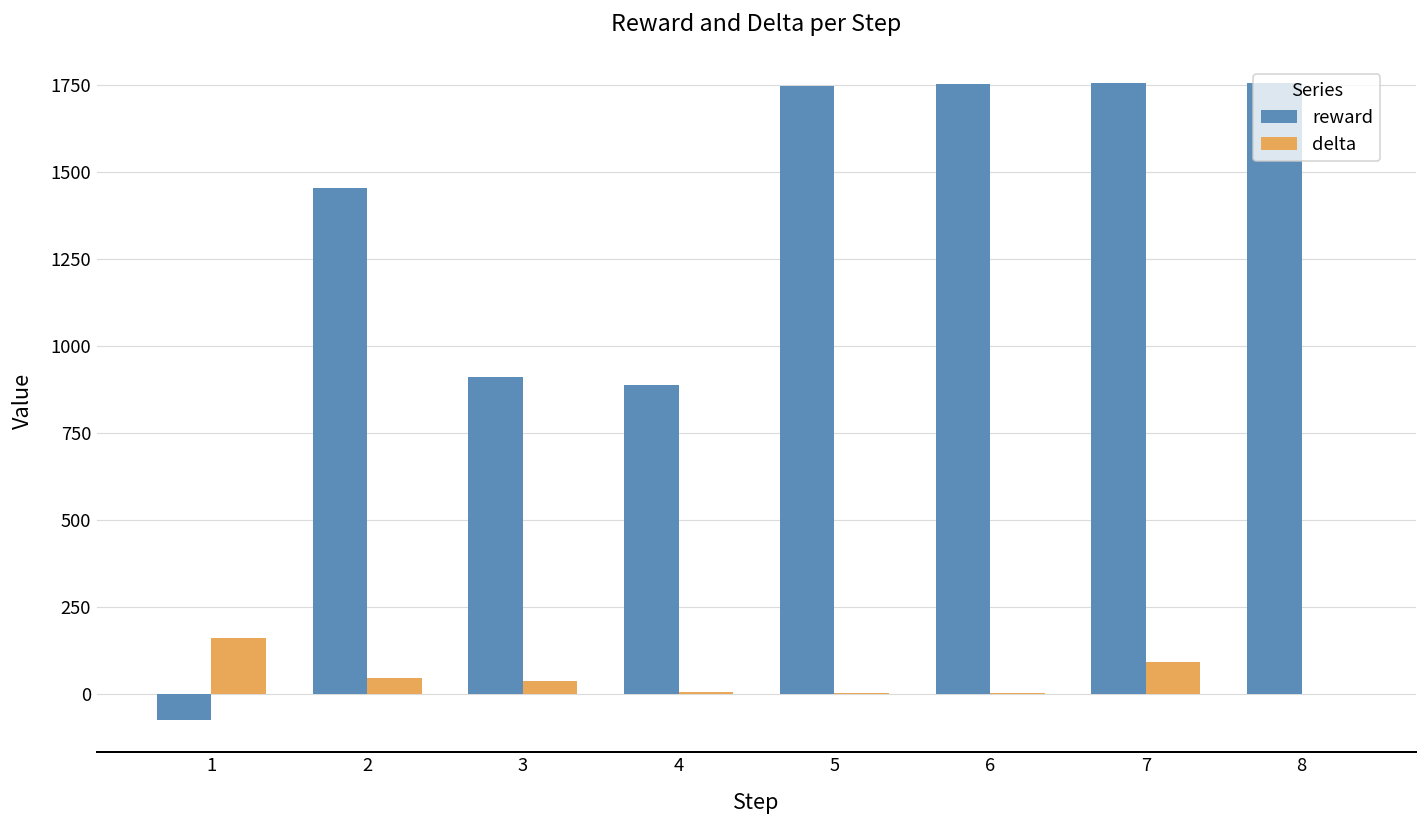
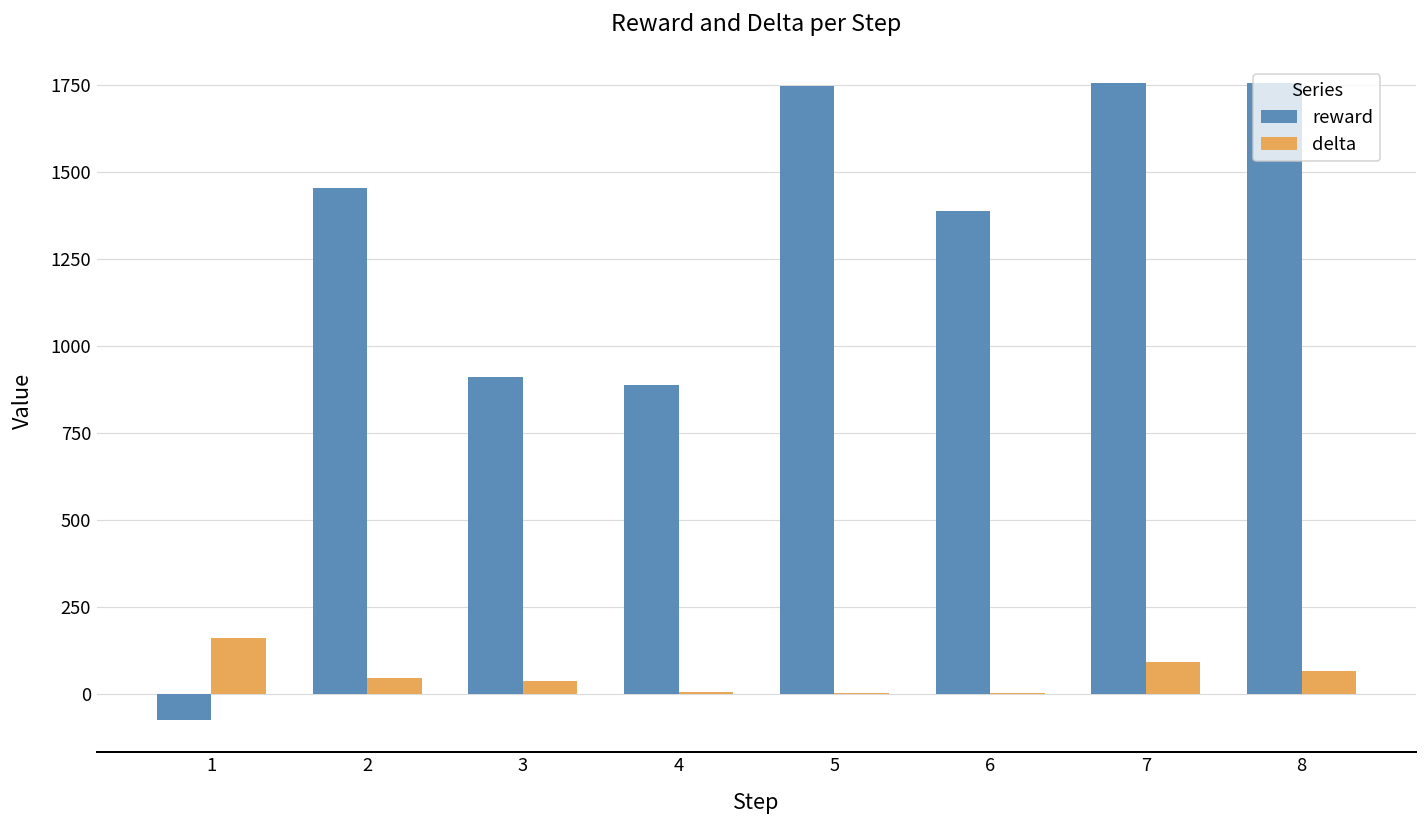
  {
    "reward": {
      "1": -70,
      "2": 1450,
      "3": 910,
      "4": 890,
      "5": 1750,
-     "6": 1750,
+     "6": 1390,
      "7": 1750
    },
    "delta": {
      "1": 160,
      "2": 50,
      "3": 40,
      "7": 90,
-     "8": 0
+     "8": 70
    }
  }
